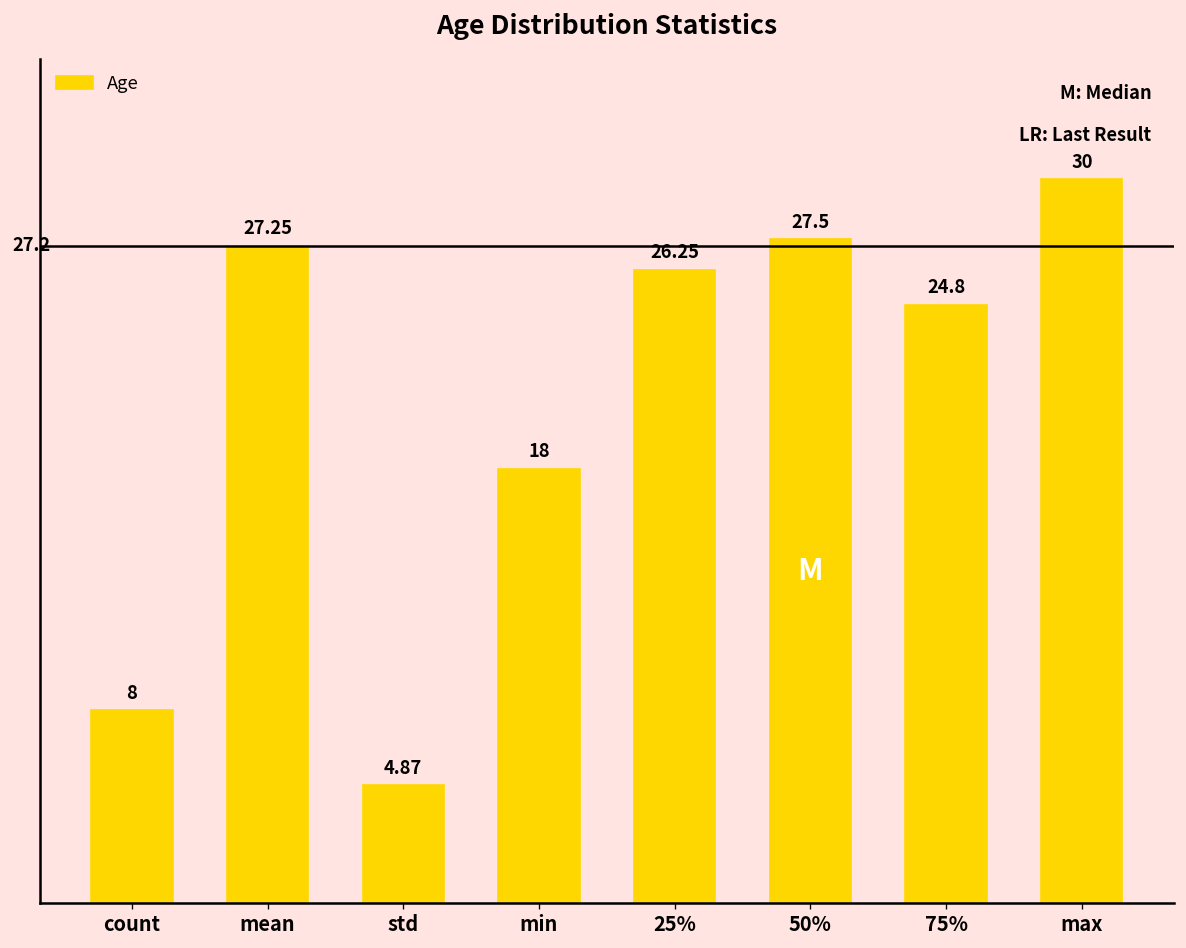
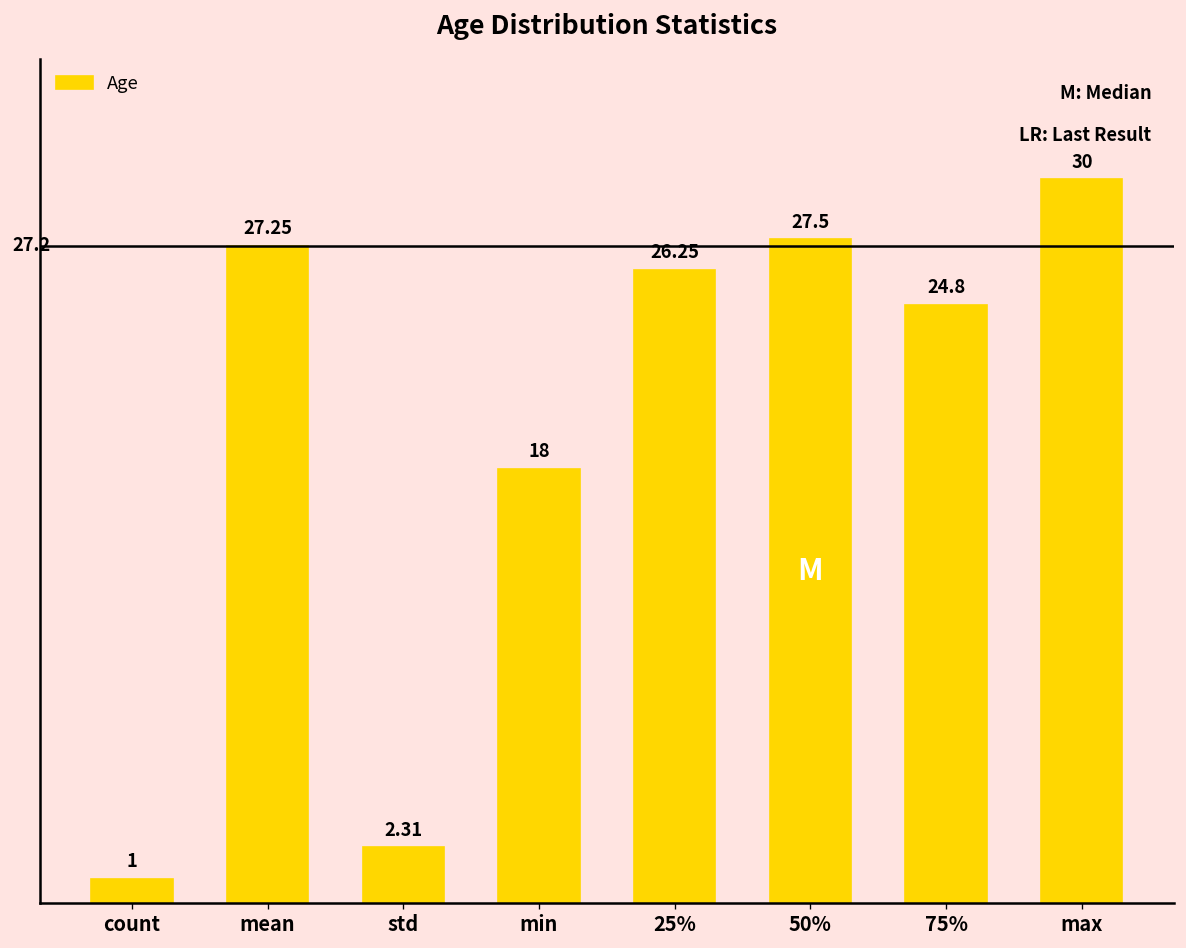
  {
-   "count": 8,
+   "count": 1,
    "mean": 27.25,
-   "std": 4.87,
+   "std": 2.31,
    "min": 18,
    "25%": 26.25,
    "50%": 27.5,
    "75%": 24.8,
    "max": 30
  }
